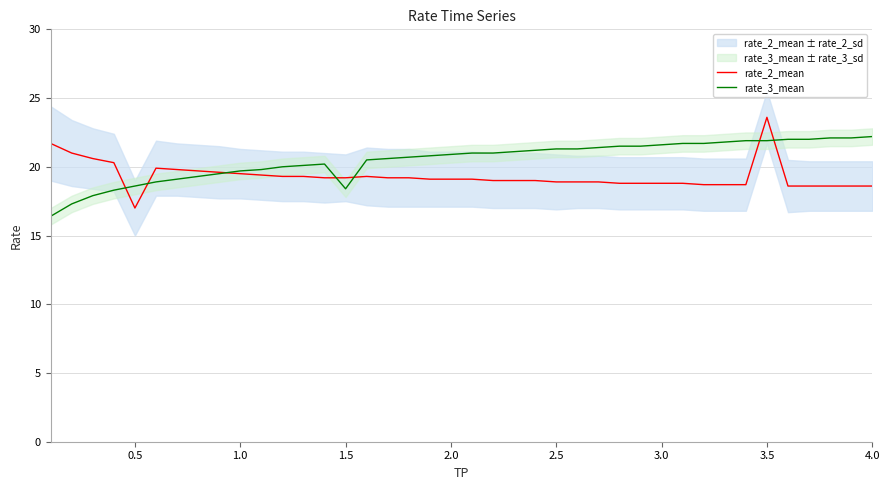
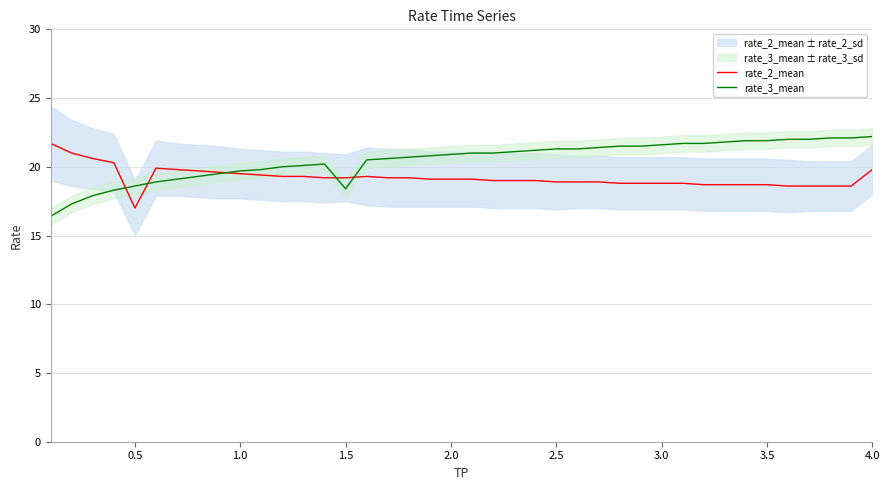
  {
    "rate_2_mean": {
      "0.5": 17.0,
      "1.0": 19.5,
      "1.5": 19.2,
      "2.0": 19.1,
      "2.5": 18.9,
      "3.0": 18.8,
-     "3.5": 23.6,
-     "4.0": 18.6
+     "3.5": 18.7,
+     "4.0": 19.8
    },
    "rate_3_mean": {
      "0.5": 18.6,
      "1.0": 19.7,
      "1.5": 18.4,
      "2.0": 20.9,
      "2.5": 21.3,
      "3.0": 21.6,
      "3.5": 21.9,
      "4.0": 22.2
    }
  }
